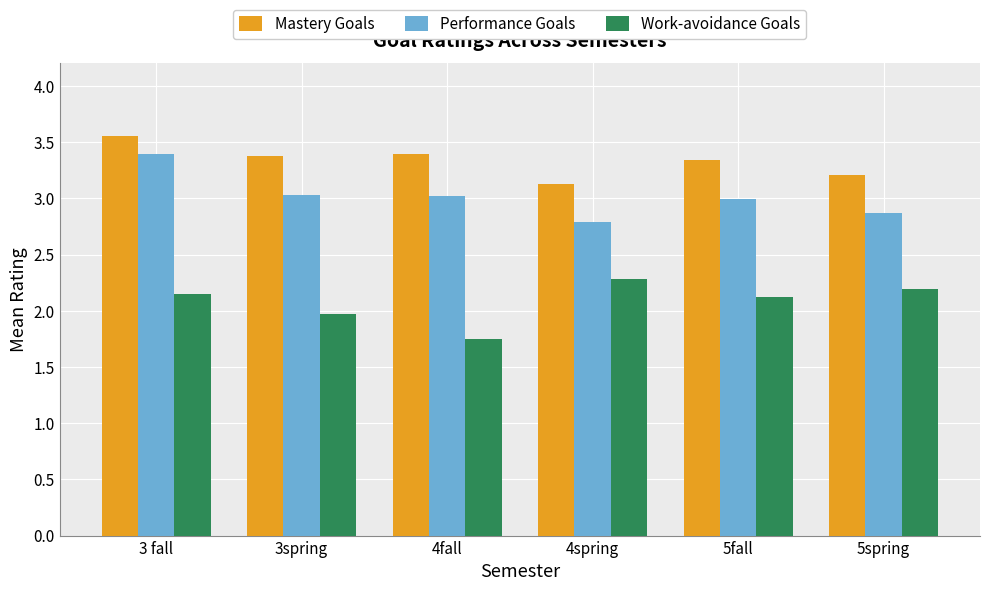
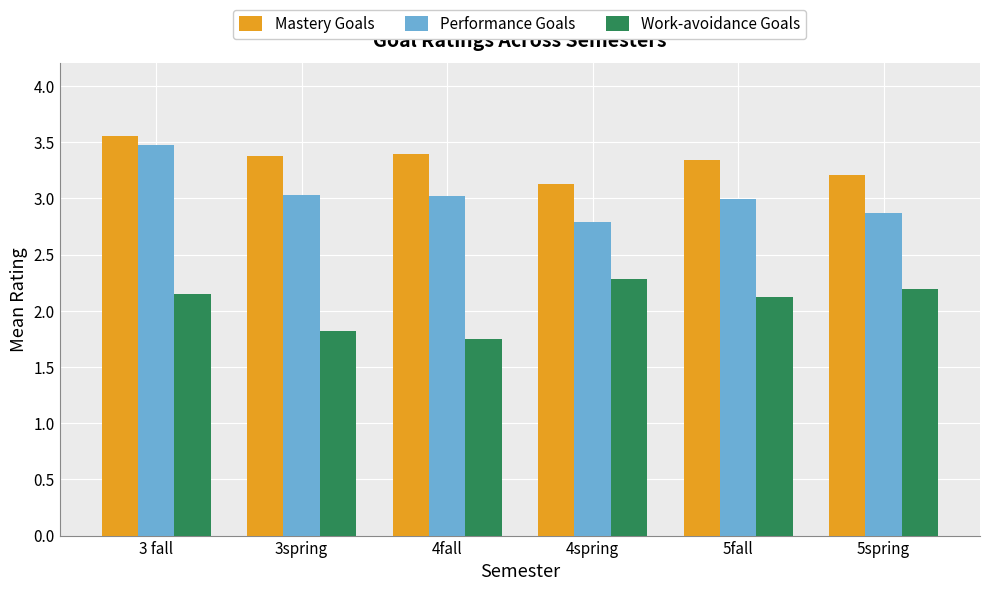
  {
    "Mastery Goals": {
      "3 fall": 3.55,
      "3spring": 3.38,
      "4fall": 3.39,
      "4spring": 3.13,
      "5fall": 3.34,
      "5spring": 3.21
    },
    "Performance Goals": {
-     "3 fall": 3.39,
+     "3 fall": 3.47,
      "3spring": 3.03,
      "4fall": 3.02,
      "4spring": 2.79,
      "5fall": 2.99,
      "5spring": 2.87
    },
    "Work-avoidance Goals": {
      "3 fall": 2.15,
-     "3spring": 1.97,
+     "3spring": 1.82,
      "4fall": 1.75,
      "4spring": 2.28,
      "5fall": 2.12,
      "5spring": 2.19
    }
  }
